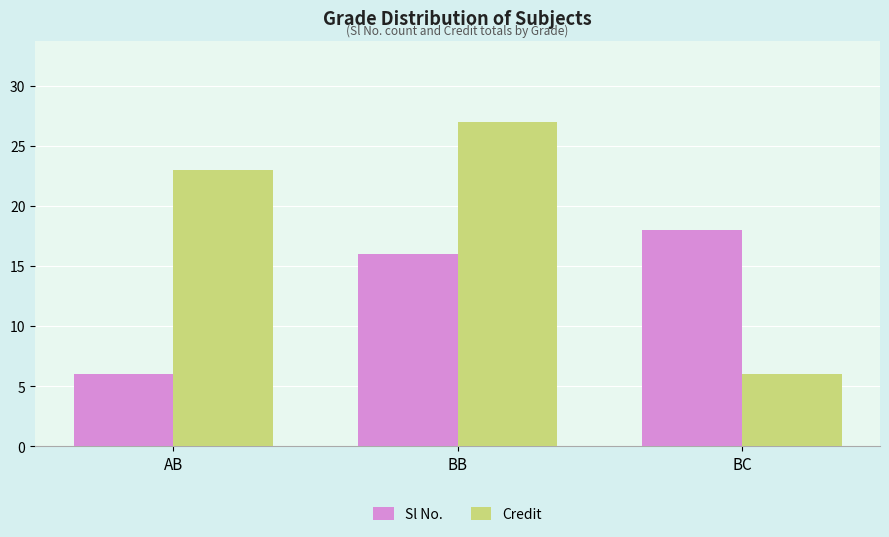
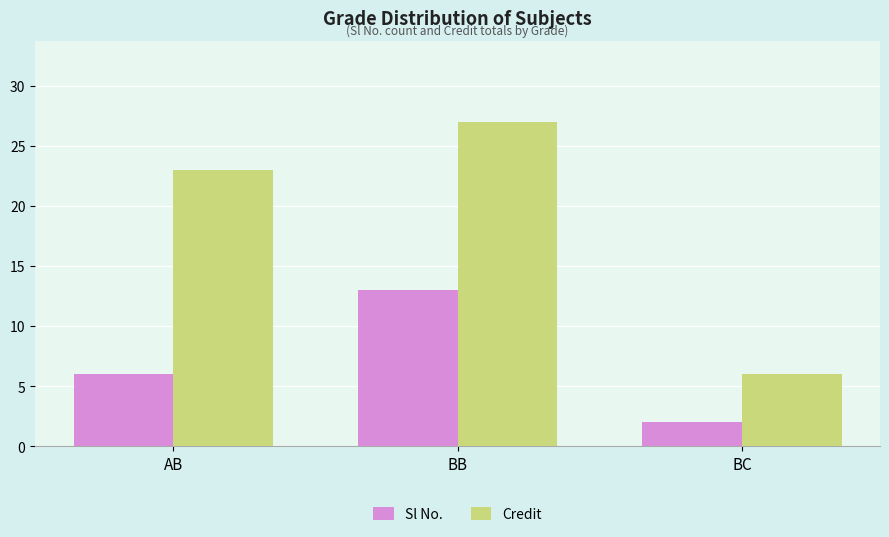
  {
    "Sl No.": {
      "AB": 6,
-     "BB": 16,
-     "BC": 18
+     "BB": 13,
+     "BC": 2
    },
    "Credit": {
      "AB": 23,
      "BB": 27,
      "BC": 6
    }
  }
